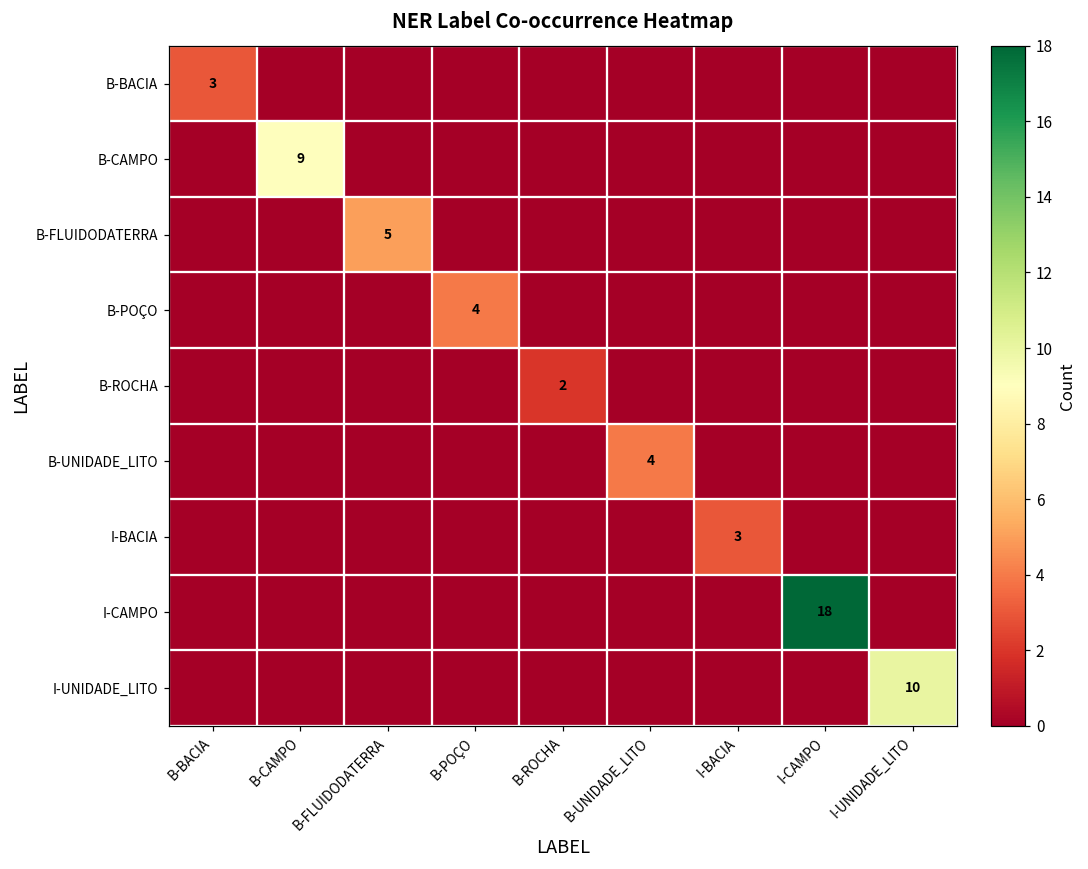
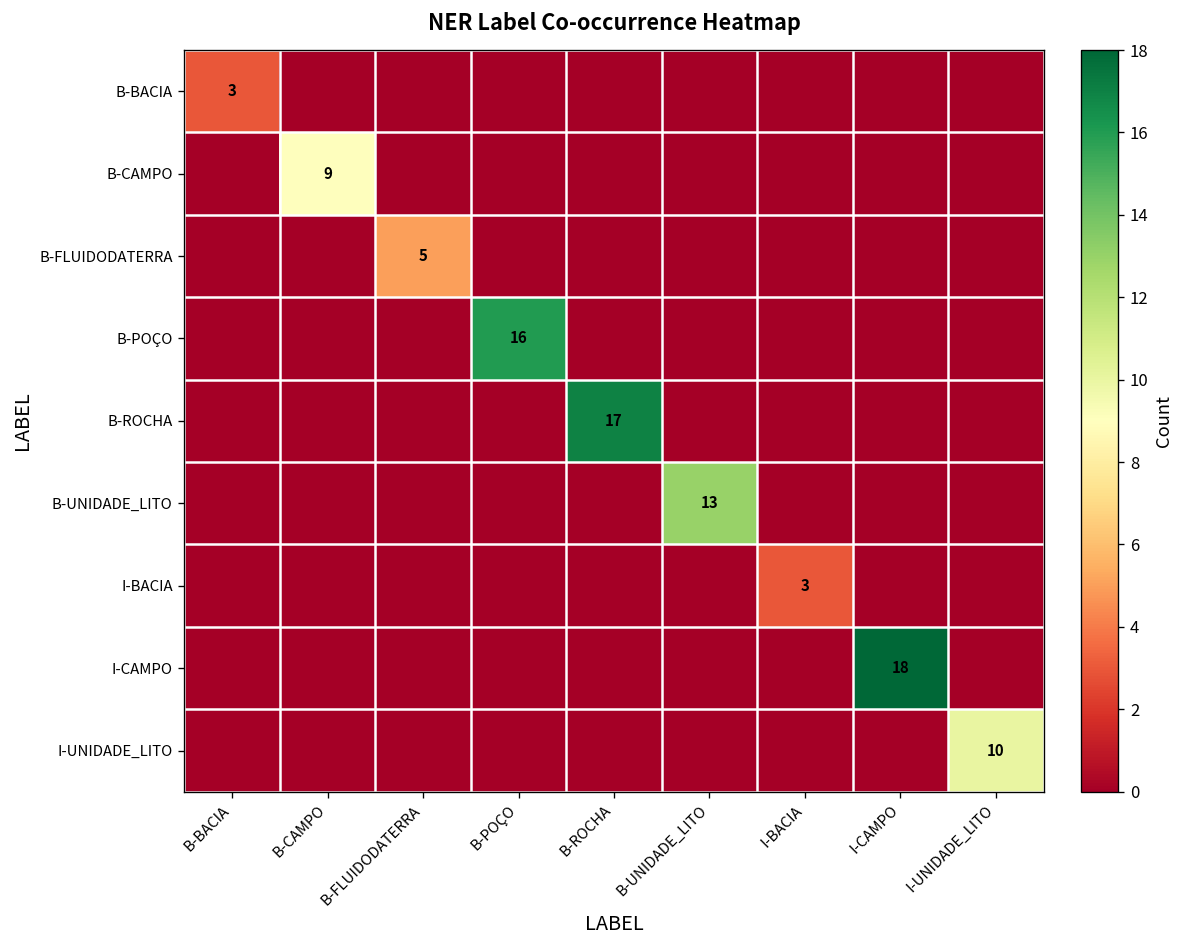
  {
    "B-BACIA": {
      "B-BACIA": 3
    },
    "B-CAMPO": {
      "B-CAMPO": 9
    },
    "B-FLUIDODATERRA": {
      "B-FLUIDODATERRA": 5
    },
    "B-POÇO": {
-     "B-POÇO": 4
+     "B-POÇO": 16
    },
    "B-ROCHA": {
-     "B-ROCHA": 2
+     "B-ROCHA": 17
    },
    "B-UNIDADE_LITO": {
-     "B-UNIDADE_LITO": 4
+     "B-UNIDADE_LITO": 13
    },
    "I-BACIA": {
      "I-BACIA": 3
    },
    "I-CAMPO": {
      "I-CAMPO": 18
    },
    "I-UNIDADE_LITO": {
      "I-UNIDADE_LITO": 10
    }
  }
